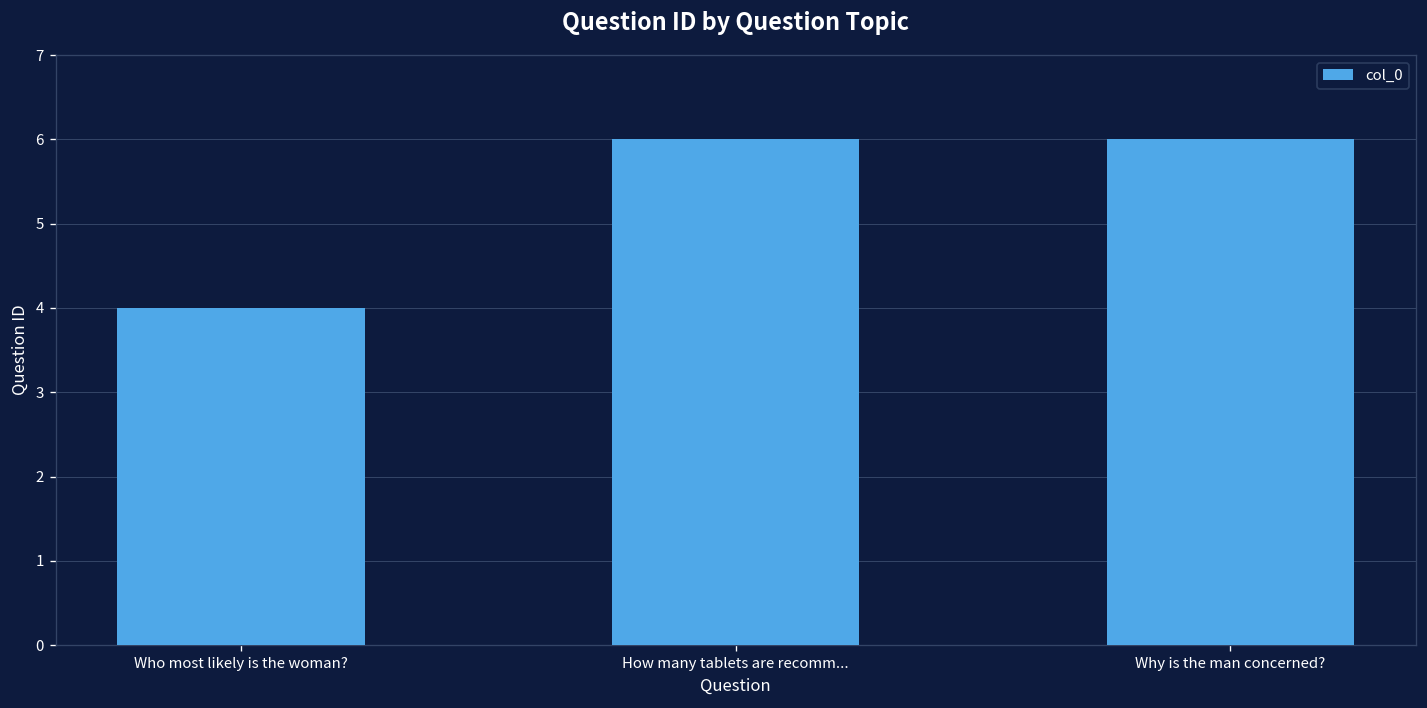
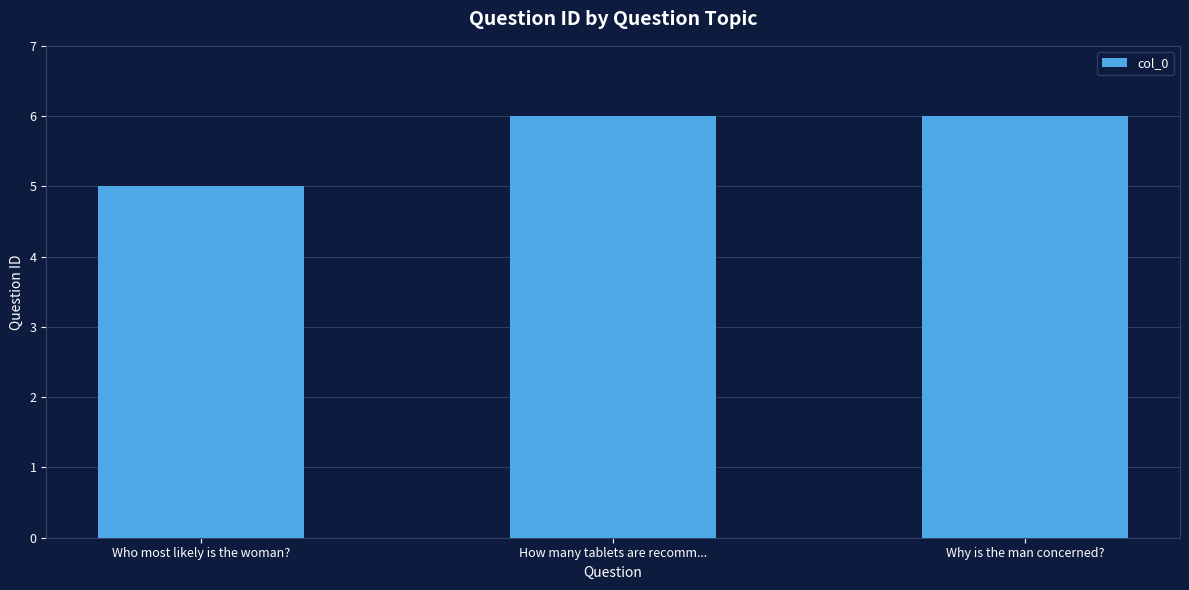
  {
-   "Who most likely is the woman?": 4,
+   "Who most likely is the woman?": 5,
    "How many tablets are recomm...": 6,
    "Why is the man concerned?": 6
  }
